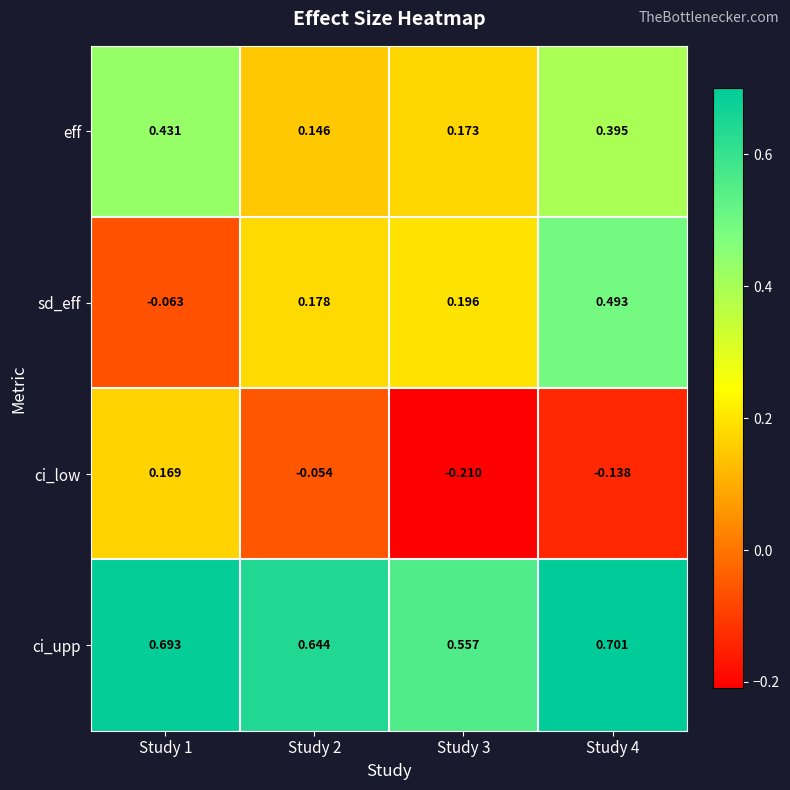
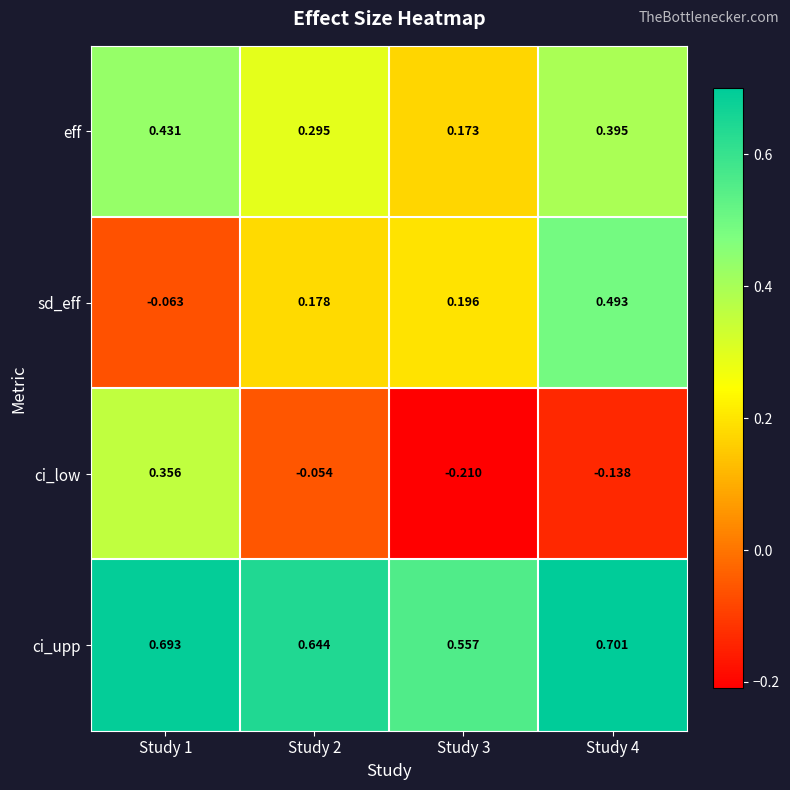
  {
    "eff": {
      "Study 1": 0.431,
-     "Study 2": 0.146,
+     "Study 2": 0.295,
      "Study 3": 0.173,
      "Study 4": 0.395
    },
    "sd_eff": {
      "Study 1": -0.063,
      "Study 2": 0.178,
      "Study 3": 0.196,
      "Study 4": 0.493
    },
    "ci_low": {
-     "Study 1": 0.169,
+     "Study 1": 0.356,
      "Study 2": -0.054,
      "Study 3": -0.210,
      "Study 4": -0.138
    },
    "ci_upp": {
      "Study 1": 0.693,
      "Study 2": 0.644,
      "Study 3": 0.557,
      "Study 4": 0.701
    }
  }
